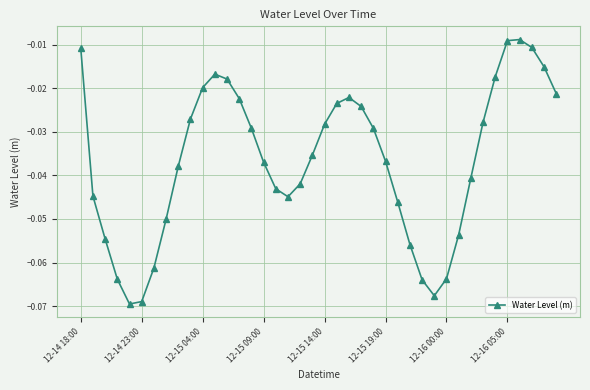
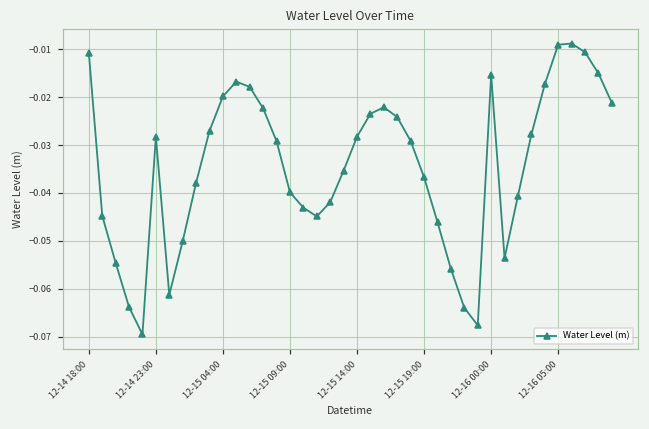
  {
    "12-14 18:00": -0.011,
-   "12-14 23:00": -0.069,
+   "12-14 23:00": -0.028,
    "12-15 04:00": -0.020,
-   "12-15 09:00": -0.037,
+   "12-15 09:00": -0.040,
    "12-15 14:00": -0.028,
    "12-15 19:00": -0.037,
-   "12-16 00:00": -0.064,
+   "12-16 00:00": -0.015,
    "12-16 05:00": -0.009
  }
